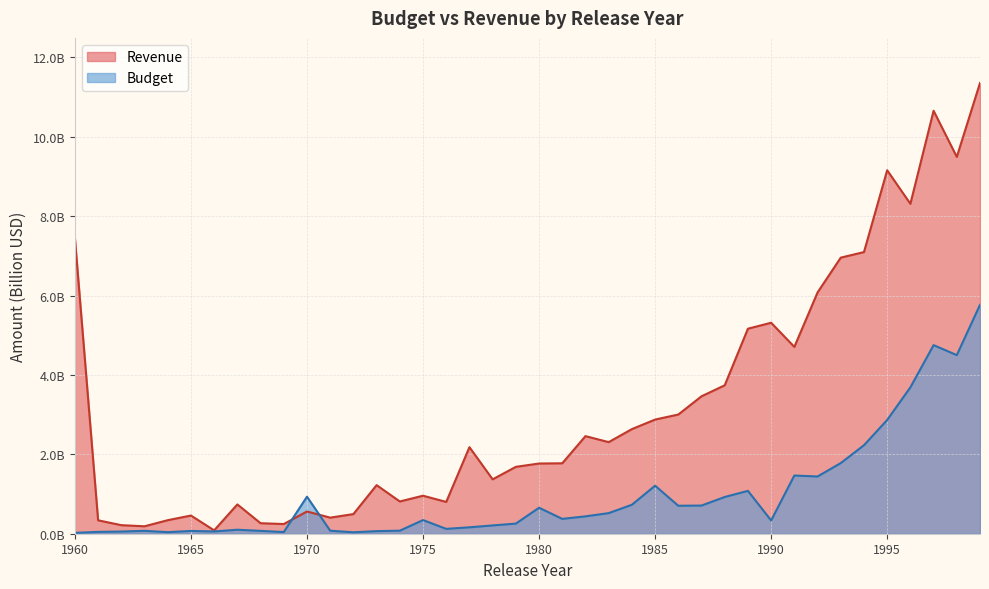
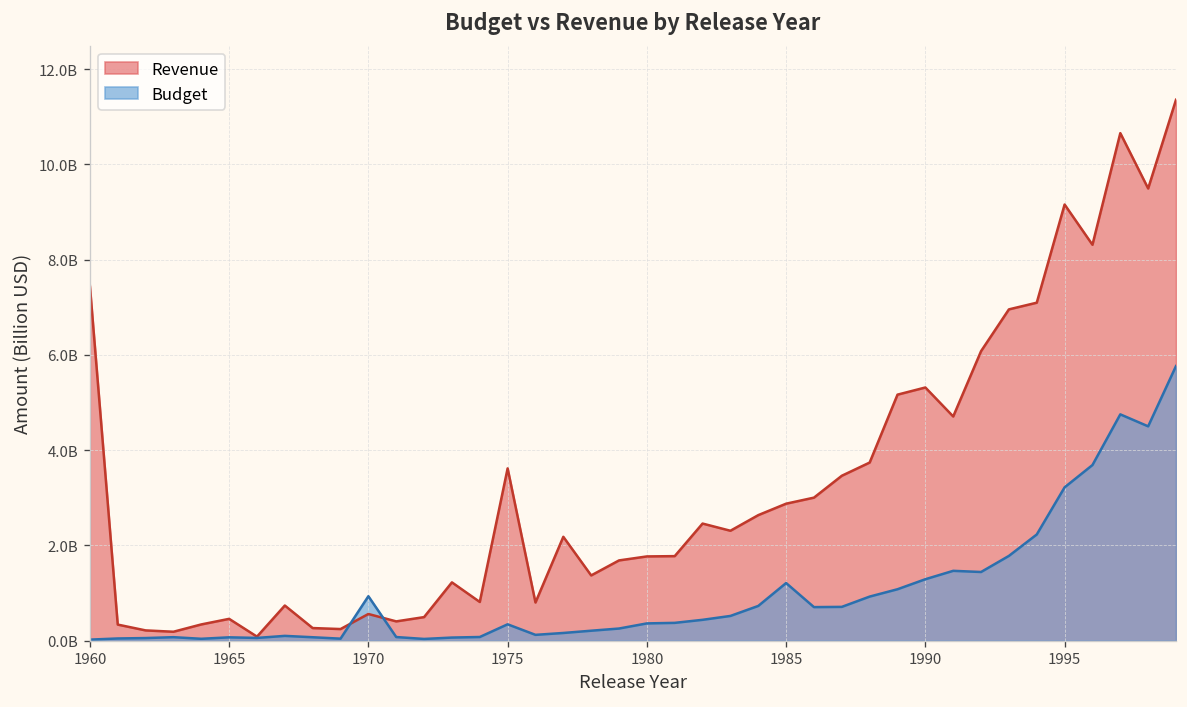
  {
    "Revenue": {
      "1960": 7500000000,
      "1965": 500000000,
      "1970": 600000000,
-     "1975": 1000000000,
+     "1975": 3600000000,
      "1980": 1800000000,
      "1985": 2900000000,
      "1990": 5300000000,
      "1995": 9200000000
    },
    "Budget": {
      "1960": 0,
      "1965": 100000000,
      "1970": 900000000,
      "1975": 300000000,
-     "1980": 700000000,
+     "1980": 400000000,
      "1985": 1200000000,
-     "1990": 300000000,
-     "1995": 2900000000
+     "1990": 1300000000,
+     "1995": 3200000000
    }
  }
